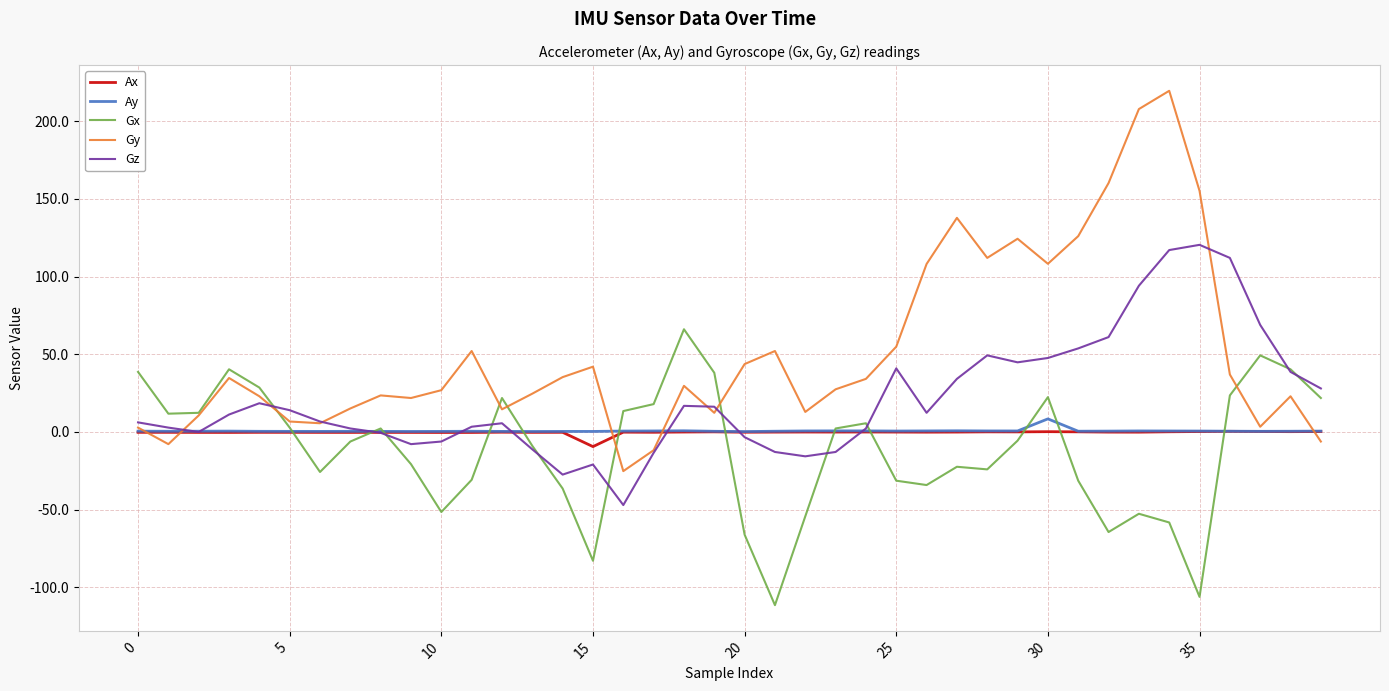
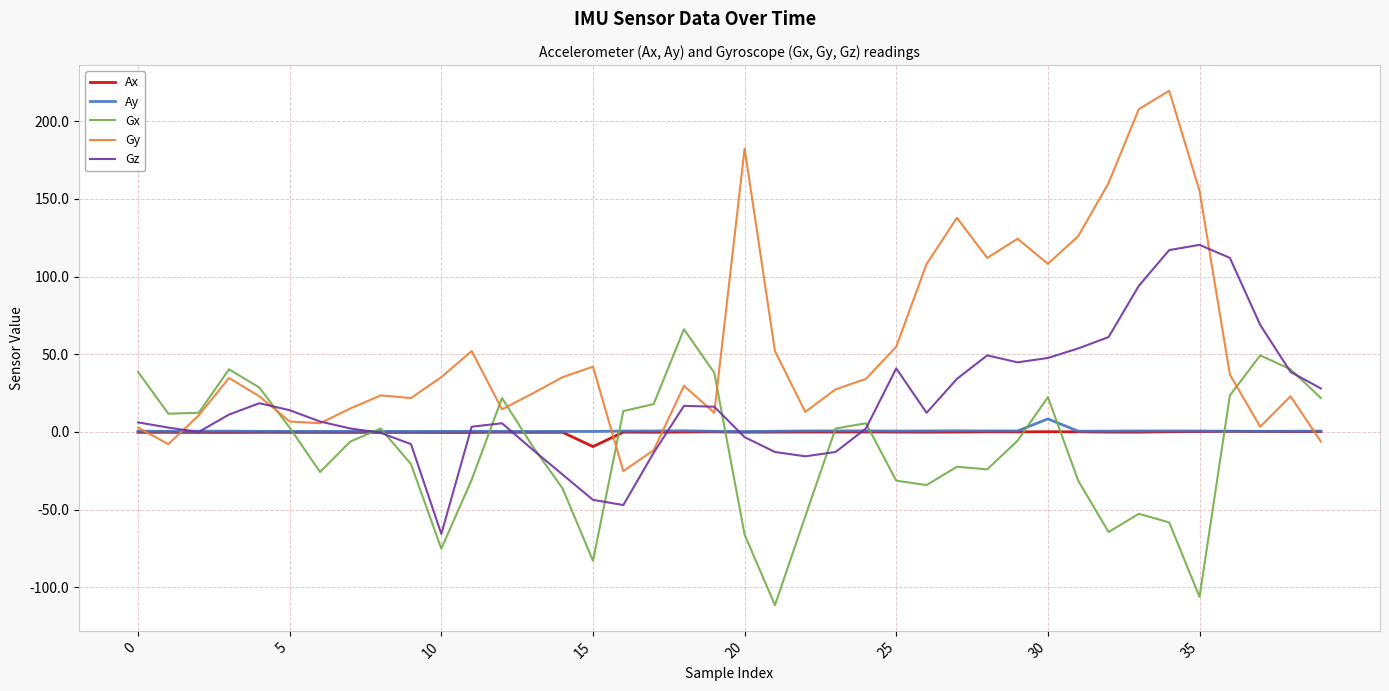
  {
    "Ax": {
      "15": -9,
      "30": 0
    },
    "Ay": {
      "15": 0,
      "30": 8
    },
    "Gx": {
      "0": 39,
      "5": 3,
-     "10": -52,
+     "10": -75,
      "15": -83,
      "20": -66,
      "25": -31,
      "30": 22,
      "35": -106
    },
    "Gy": {
      "0": 3,
      "5": 7,
-     "10": 27,
+     "10": 35,
      "15": 42,
-     "20": 44,
+     "20": 182,
      "25": 55,
      "30": 108,
      "35": 155
    },
    "Gz": {
      "0": 6,
      "5": 14,
-     "10": -6,
-     "15": -21,
+     "10": -66,
+     "15": -44,
      "20": -3,
      "25": 41,
      "30": 48,
      "35": 120
    }
  }
